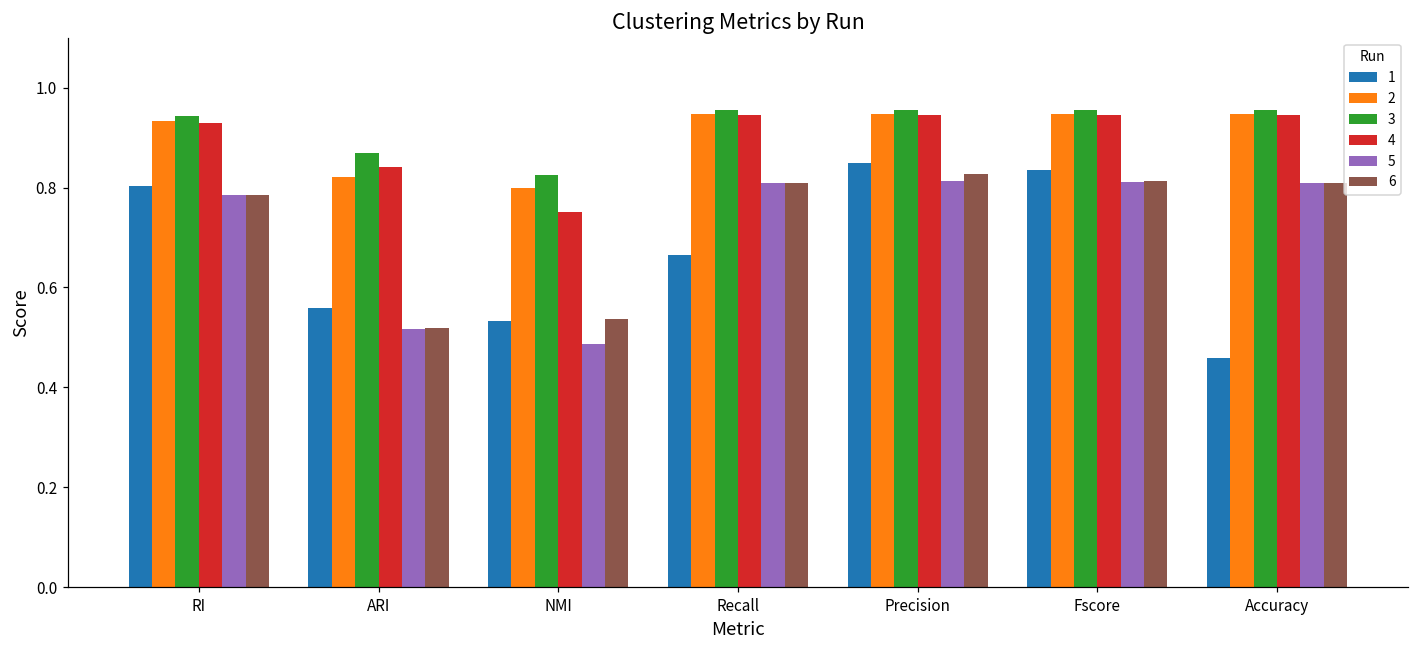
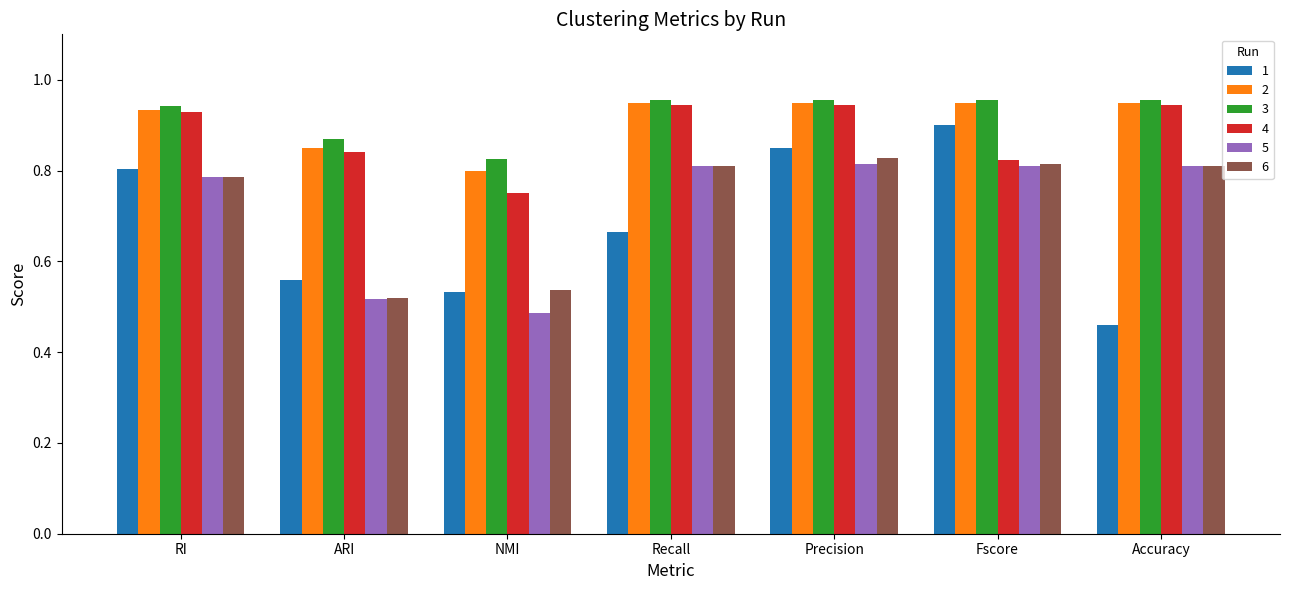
  {
    "1": {
      "RI": 0.80,
      "ARI": 0.56,
      "NMI": 0.53,
      "Recall": 0.66,
      "Precision": 0.85,
-     "Fscore": 0.84,
+     "Fscore": 0.90,
      "Accuracy": 0.46
    },
    "2": {
      "RI": 0.93,
-     "ARI": 0.82,
+     "ARI": 0.85,
      "NMI": 0.80,
      "Recall": 0.95,
      "Precision": 0.95,
      "Fscore": 0.95,
      "Accuracy": 0.95
    },
    "3": {
      "RI": 0.94,
      "ARI": 0.87,
      "NMI": 0.82,
      "Recall": 0.95,
      "Precision": 0.96,
      "Fscore": 0.95,
      "Accuracy": 0.95
    },
    "4": {
      "RI": 0.93,
      "ARI": 0.84,
      "NMI": 0.75,
      "Recall": 0.94,
      "Precision": 0.95,
-     "Fscore": 0.94,
+     "Fscore": 0.82,
      "Accuracy": 0.94
    },
    "5": {
      "RI": 0.79,
      "ARI": 0.52,
      "NMI": 0.49,
      "Recall": 0.81,
      "Precision": 0.81,
      "Fscore": 0.81,
      "Accuracy": 0.81
    },
    "6": {
      "RI": 0.79,
      "ARI": 0.52,
      "NMI": 0.54,
      "Recall": 0.81,
      "Precision": 0.83,
      "Fscore": 0.81,
      "Accuracy": 0.81
    }
  }
